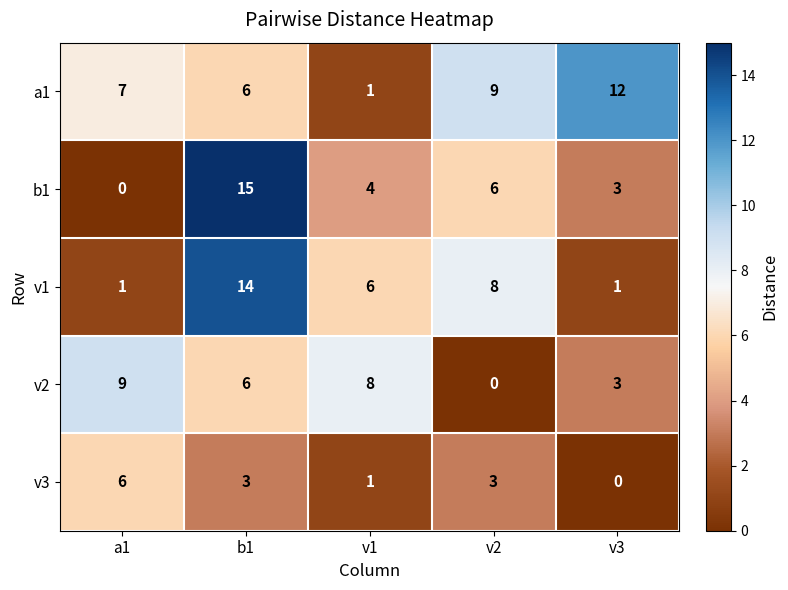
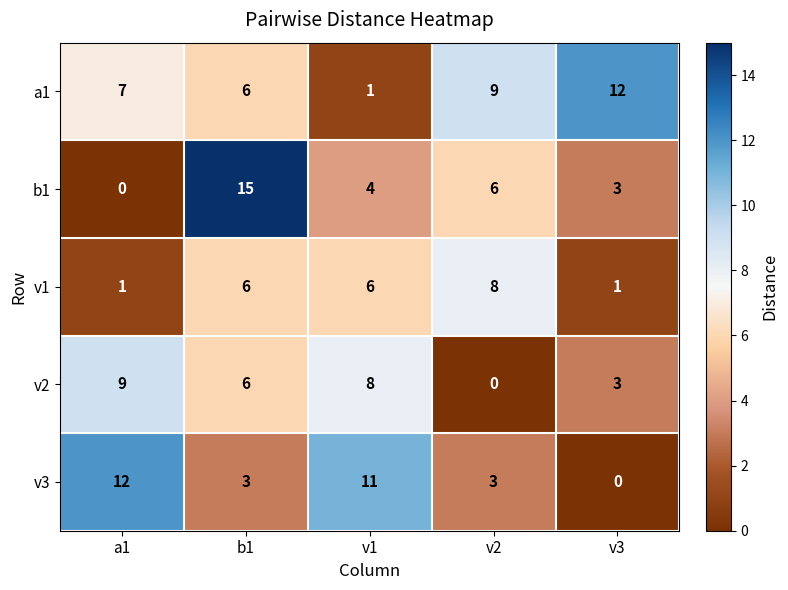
  {
    "a1": {
      "a1": 7,
      "b1": 6,
      "v1": 1,
      "v2": 9,
      "v3": 12
    },
    "b1": {
      "a1": 0,
      "b1": 15,
      "v1": 4,
      "v2": 6,
      "v3": 3
    },
    "v1": {
      "a1": 1,
-     "b1": 14,
+     "b1": 6,
      "v1": 6,
      "v2": 8,
      "v3": 1
    },
    "v2": {
      "a1": 9,
      "b1": 6,
      "v1": 8,
      "v2": 0,
      "v3": 3
    },
    "v3": {
-     "a1": 6,
+     "a1": 12,
      "b1": 3,
-     "v1": 1,
+     "v1": 11,
      "v2": 3,
      "v3": 0
    }
  }
